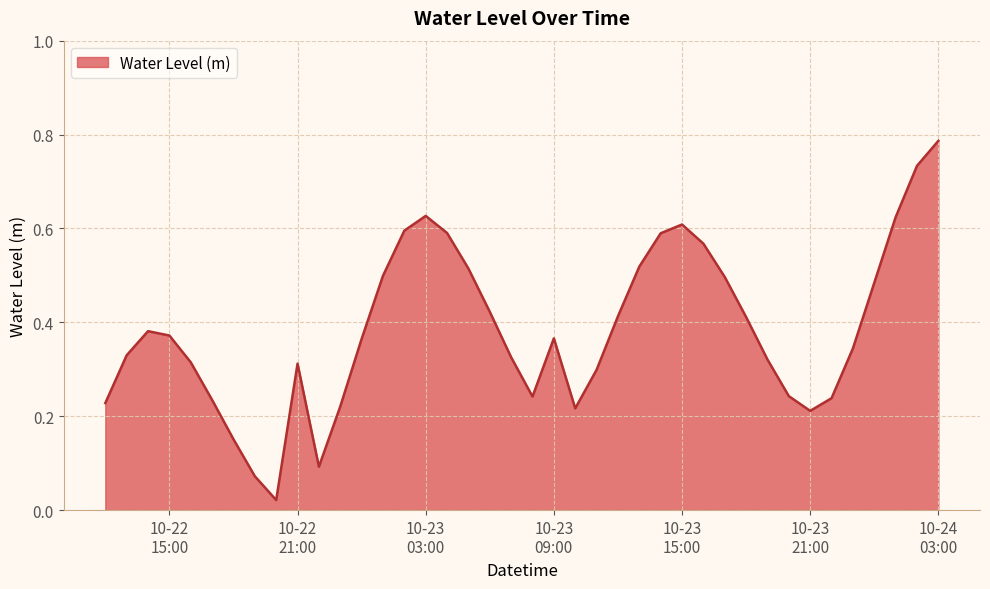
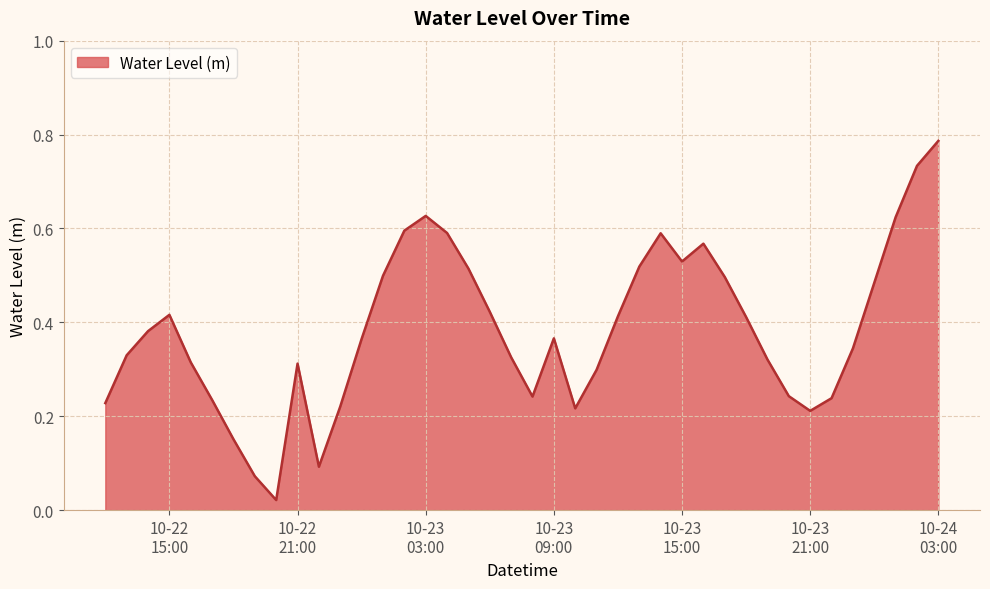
  {
-   "10-22 15:00": 0.37,
+   "10-22 15:00": 0.42,
    "10-22 21:00": 0.31,
    "10-23 03:00": 0.63,
    "10-23 09:00": 0.37,
-   "10-23 15:00": 0.61,
+   "10-23 15:00": 0.53,
    "10-23 21:00": 0.21,
    "10-24 03:00": 0.79
  }
